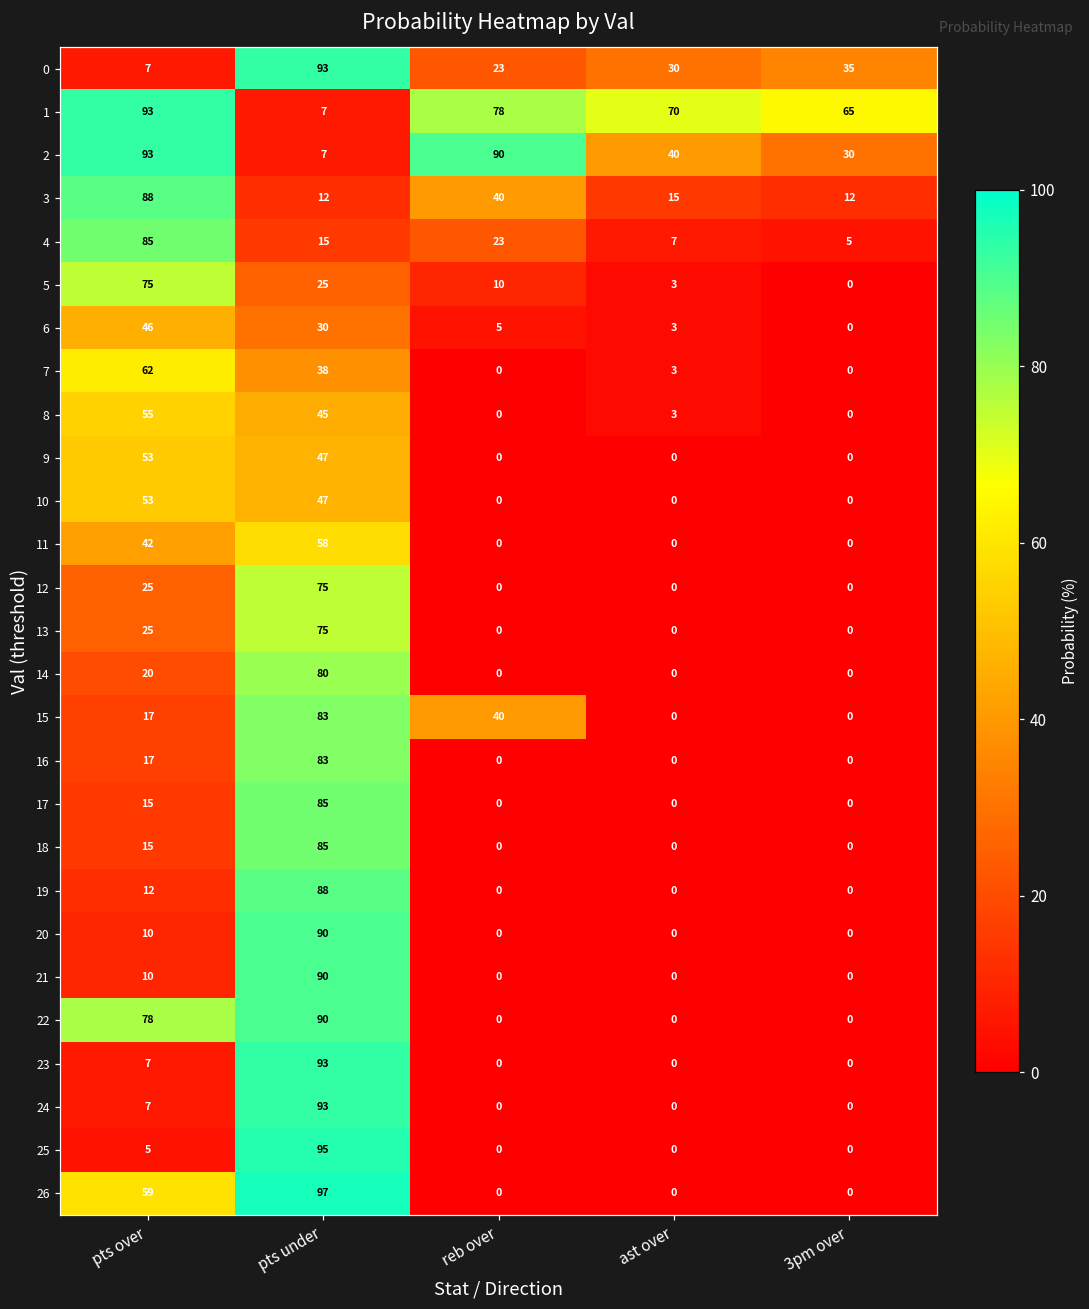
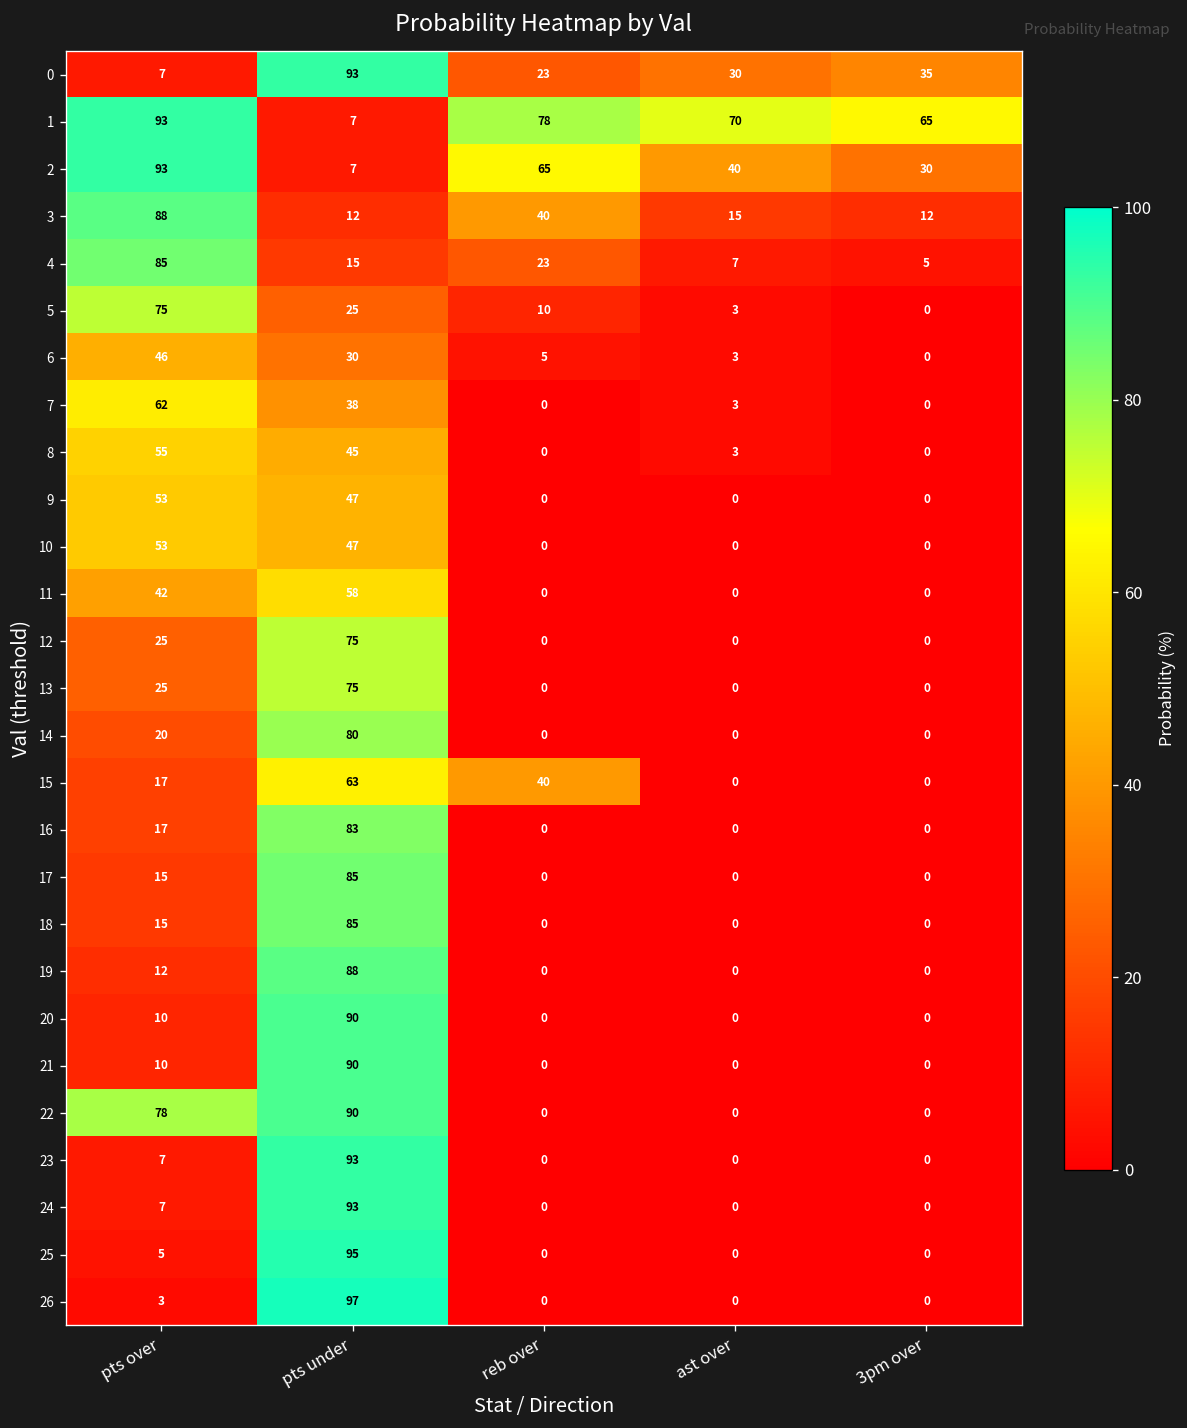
  {
    "0": {
      "pts over": 7,
      "pts under": 93,
      "reb over": 23,
      "ast over": 30,
      "3pm over": 35
    },
    "1": {
      "pts over": 93,
      "pts under": 7,
      "reb over": 78,
      "ast over": 70,
      "3pm over": 65
    },
    "2": {
      "pts over": 93,
      "pts under": 7,
-     "reb over": 90,
+     "reb over": 65,
      "ast over": 40,
      "3pm over": 30
    },
    "3": {
      "pts over": 88,
      "pts under": 12,
      "reb over": 40,
      "ast over": 15,
      "3pm over": 12
    },
    "4": {
      "pts over": 85,
      "pts under": 15,
      "reb over": 23,
      "ast over": 7,
      "3pm over": 5
    },
    "5": {
      "pts over": 75,
      "pts under": 25,
      "reb over": 10,
      "ast over": 3,
      "3pm over": 0
    },
    "6": {
      "pts over": 46,
      "pts under": 30,
      "reb over": 5,
      "ast over": 3,
      "3pm over": 0
    },
    "7": {
      "pts over": 62,
      "pts under": 38,
      "reb over": 0,
      "ast over": 3,
      "3pm over": 0
    },
    "8": {
      "pts over": 55,
      "pts under": 45,
      "reb over": 0,
      "ast over": 3,
      "3pm over": 0
    },
    "9": {
      "pts over": 53,
      "pts under": 47,
      "reb over": 0,
      "ast over": 0,
      "3pm over": 0
    },
    "10": {
      "pts over": 53,
      "pts under": 47,
      "reb over": 0,
      "ast over": 0,
      "3pm over": 0
    },
    "11": {
      "pts over": 42,
      "pts under": 58,
      "reb over": 0,
      "ast over": 0,
      "3pm over": 0
    },
    "12": {
      "pts over": 25,
      "pts under": 75,
      "reb over": 0,
      "ast over": 0,
      "3pm over": 0
    },
    "13": {
      "pts over": 25,
      "pts under": 75,
      "reb over": 0,
      "ast over": 0,
      "3pm over": 0
    },
    "14": {
      "pts over": 20,
      "pts under": 80,
      "reb over": 0,
      "ast over": 0,
      "3pm over": 0
    },
    "15": {
      "pts over": 17,
-     "pts under": 83,
+     "pts under": 63,
      "reb over": 40,
      "ast over": 0,
      "3pm over": 0
    },
    "16": {
      "pts over": 17,
      "pts under": 83,
      "reb over": 0,
      "ast over": 0,
      "3pm over": 0
    },
    "17": {
      "pts over": 15,
      "pts under": 85,
      "reb over": 0,
      "ast over": 0,
      "3pm over": 0
    },
    "18": {
      "pts over": 15,
      "pts under": 85,
      "reb over": 0,
      "ast over": 0,
      "3pm over": 0
    },
    "19": {
      "pts over": 12,
      "pts under": 88,
      "reb over": 0,
      "ast over": 0,
      "3pm over": 0
    },
    "20": {
      "pts over": 10,
      "pts under": 90,
      "reb over": 0,
      "ast over": 0,
      "3pm over": 0
    },
    "21": {
      "pts over": 10,
      "pts under": 90,
      "reb over": 0,
      "ast over": 0,
      "3pm over": 0
    },
    "22": {
      "pts over": 78,
      "pts under": 90,
      "reb over": 0,
      "ast over": 0,
      "3pm over": 0
    },
    "23": {
      "pts over": 7,
      "pts under": 93,
      "reb over": 0,
      "ast over": 0,
      "3pm over": 0
    },
    "24": {
      "pts over": 7,
      "pts under": 93,
      "reb over": 0,
      "ast over": 0,
      "3pm over": 0
    },
    "25": {
      "pts over": 5,
      "pts under": 95,
      "reb over": 0,
      "ast over": 0,
      "3pm over": 0
    },
    "26": {
-     "pts over": 59,
+     "pts over": 3,
      "pts under": 97,
      "reb over": 0,
      "ast over": 0,
      "3pm over": 0
    }
  }
